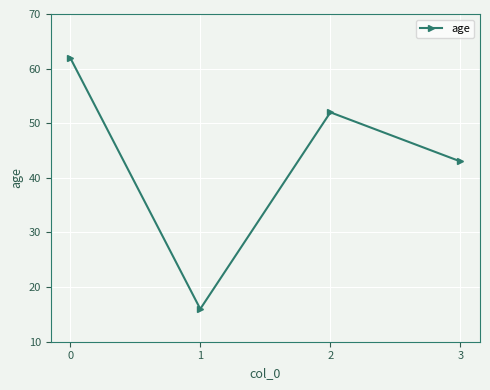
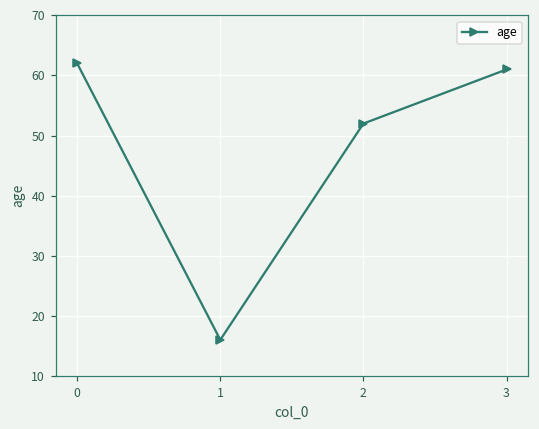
  {
    "0": 62,
    "1": 16,
    "2": 52,
-   "3": 43
+   "3": 61
  }
